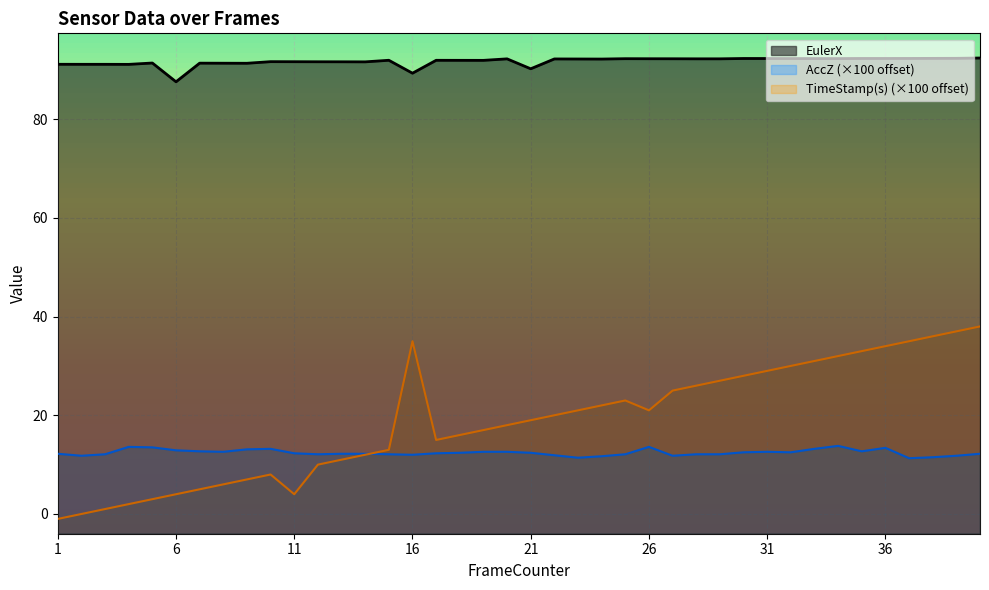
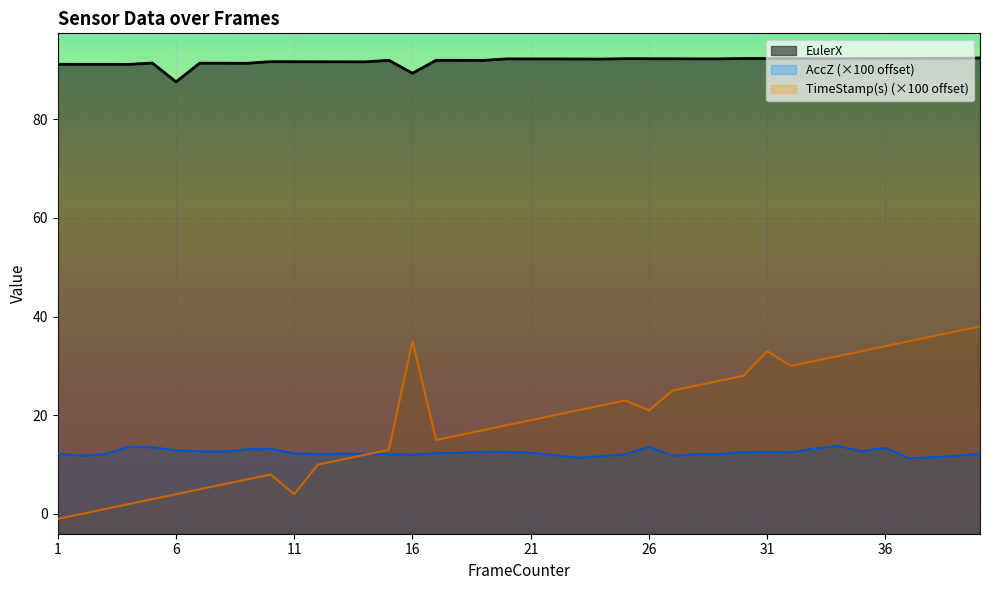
  {
    "EulerX": {
      "1": 91,
      "6": 88,
      "11": 92,
      "16": 89,
-     "21": 90,
+     "21": 92,
      "26": 92
    },
    "AccZ (×100 offset)": {
      "1": 12,
      "6": 13,
      "11": 12,
      "16": 12,
      "21": 12,
      "26": 14,
      "31": 13,
      "36": 13
    },
    "TimeStamp(s) (×100 offset)": {
      "1": -1,
      "6": 4,
      "11": 4,
      "16": 35,
      "21": 19,
      "26": 21,
-     "31": 29,
+     "31": 33,
      "36": 34
    }
  }
